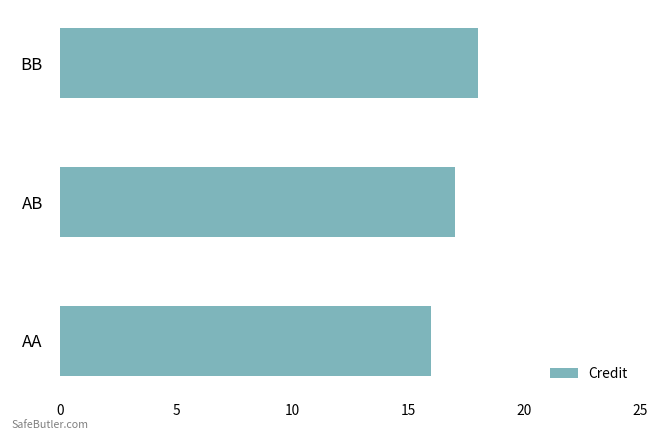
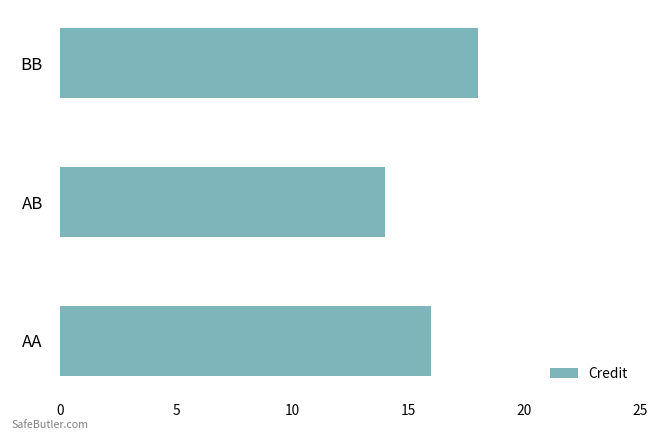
  {
    "BB": 18,
-   "AB": 17,
+   "AB": 14,
    "AA": 16
  }
